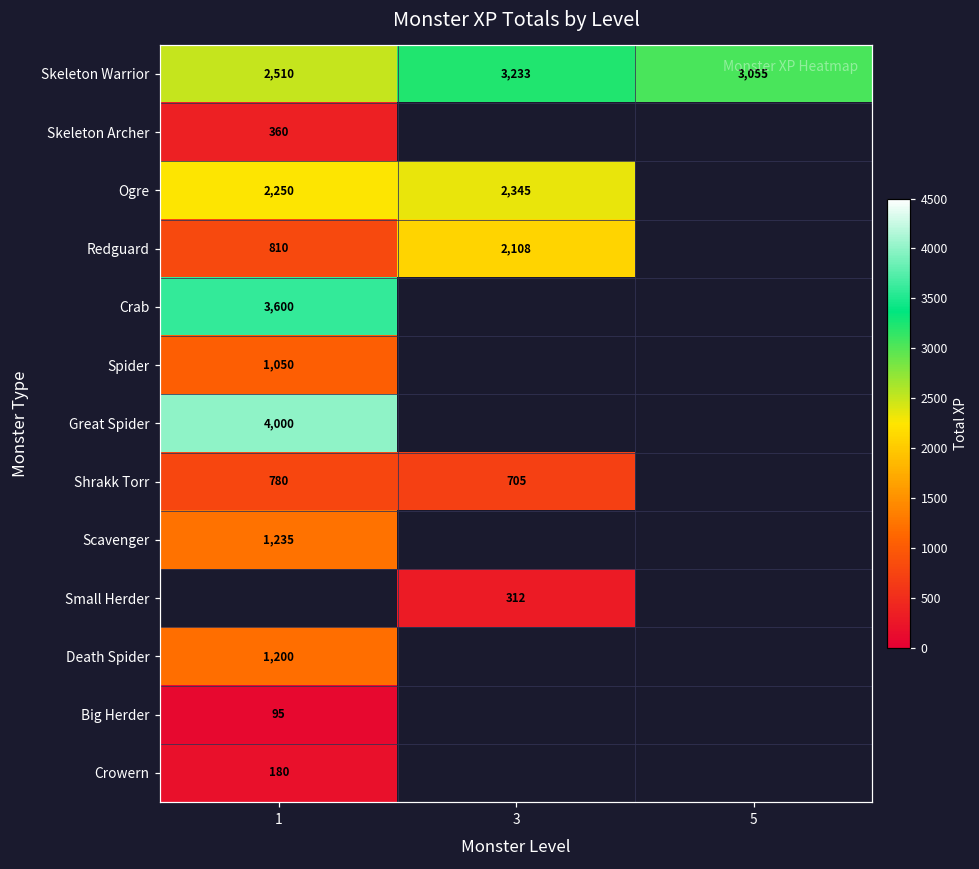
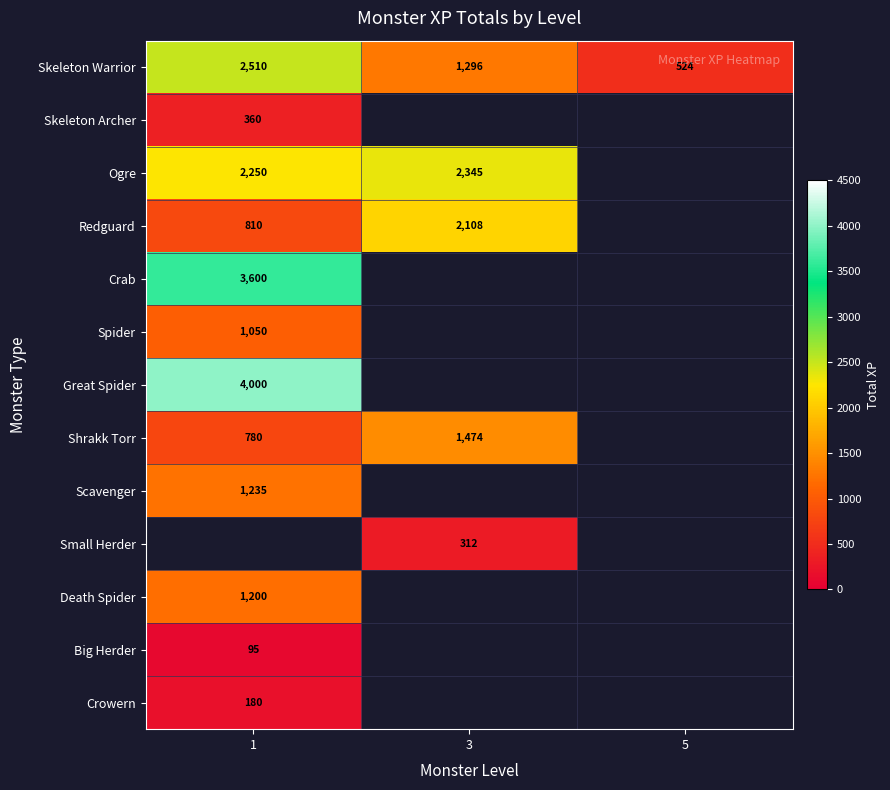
  {
    "Skeleton Warrior": {
      "1": "2,510",
-     "3": "3,233",
-     "5": "3,055"
+     "3": "1,296",
+     "5": "524"
    },
    "Skeleton Archer": {
      "1": "360"
    },
    "Ogre": {
      "1": "2,250",
      "3": "2,345"
    },
    "Redguard": {
      "1": "810",
      "3": "2,108"
    },
    "Crab": {
      "1": "3,600"
    },
    "Spider": {
      "1": "1,050"
    },
    "Great Spider": {
      "1": "4,000"
    },
    "Shrakk Torr": {
      "1": "780",
-     "3": "705"
+     "3": "1,474"
    },
    "Scavenger": {
      "1": "1,235"
    },
    "Small Herder": {
      "3": "312"
    },
    "Death Spider": {
      "1": "1,200"
    },
    "Big Herder": {
      "1": "95"
    },
    "Crowern": {
      "1": "180"
    }
  }
